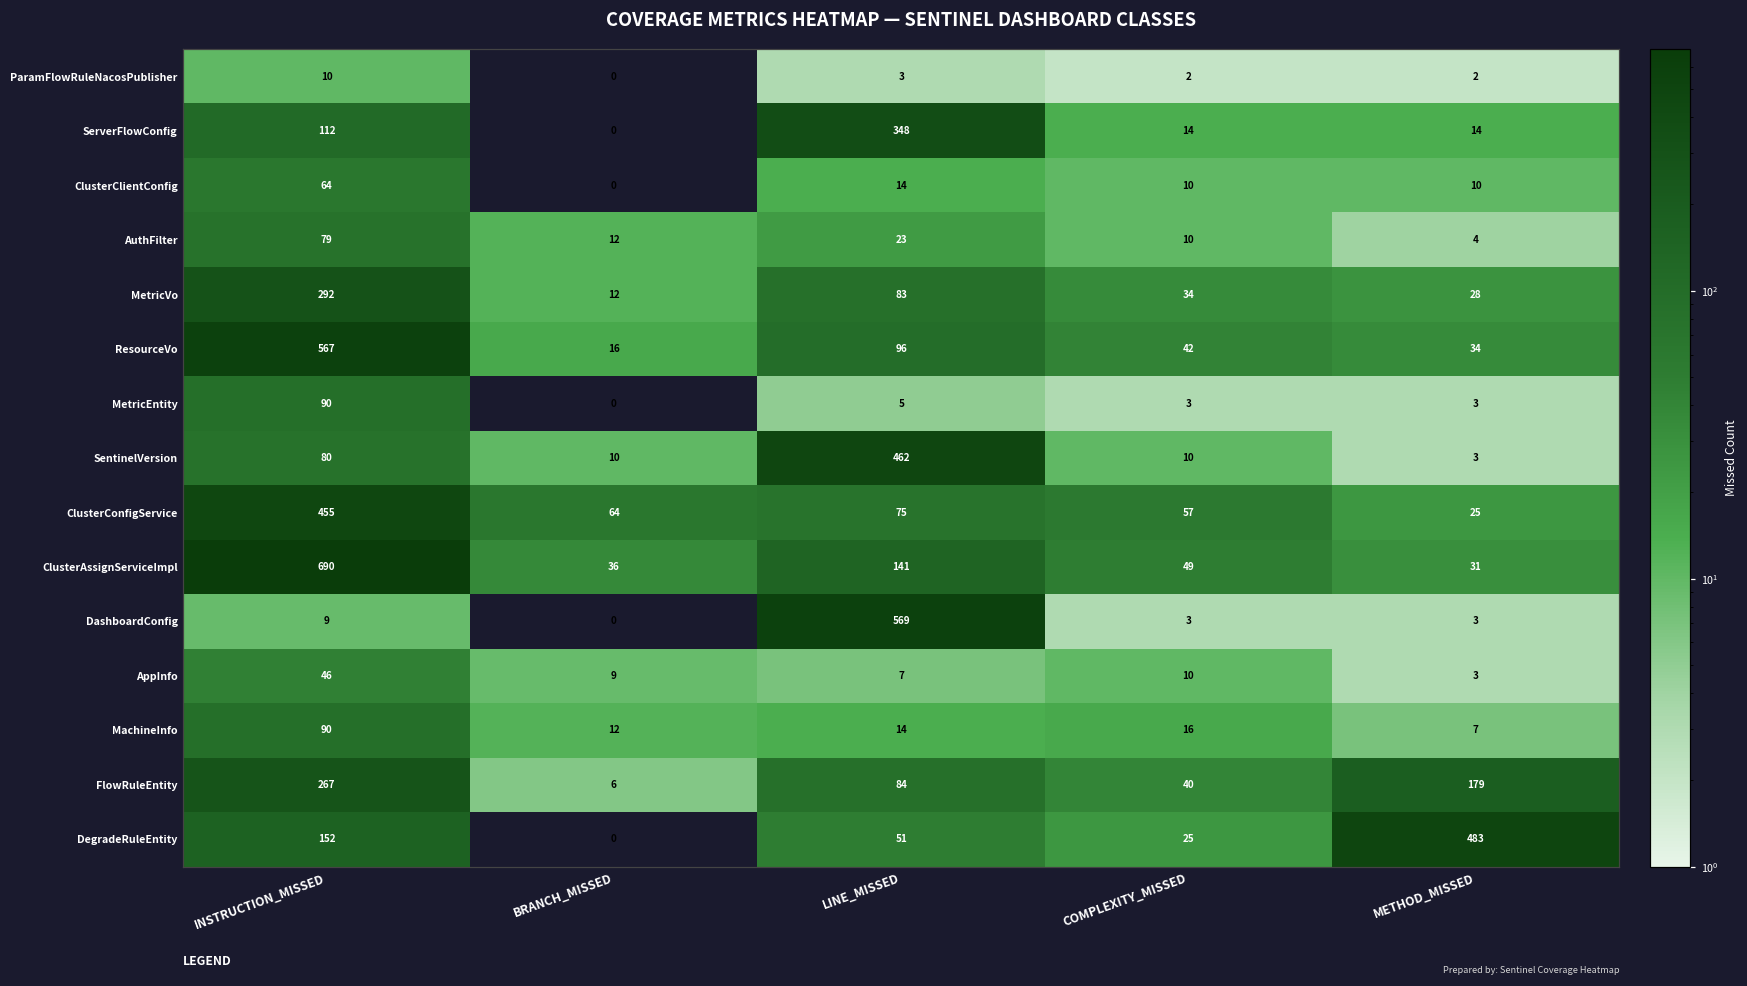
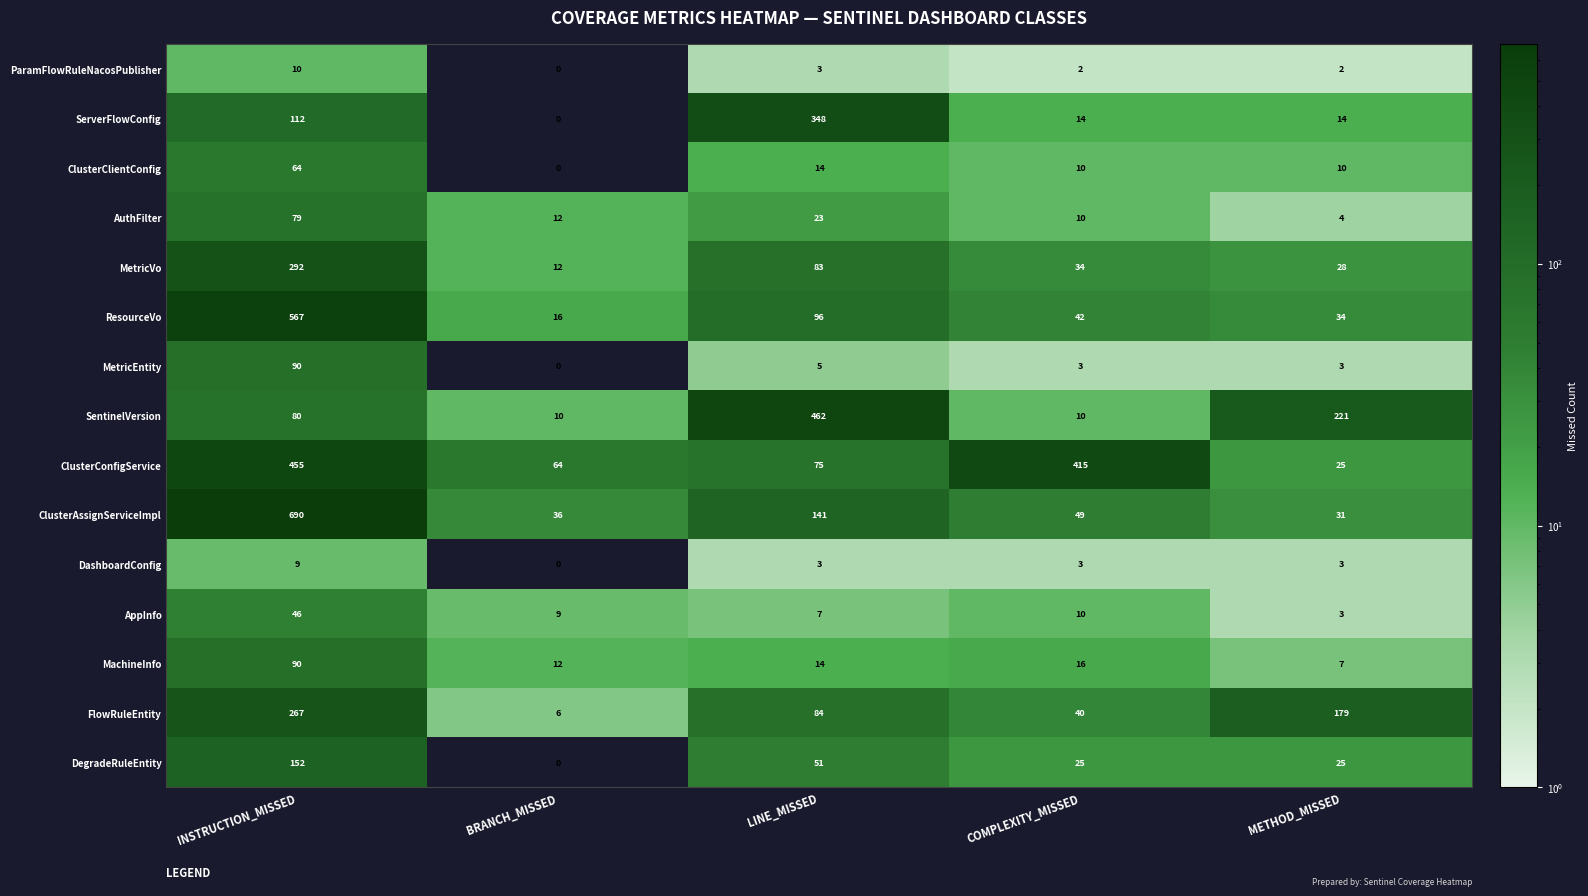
  {
    "ParamFlowRuleNacosPublisher": {
      "INSTRUCTION_MISSED": 10,
      "LINE_MISSED": 3,
      "COMPLEXITY_MISSED": 2,
      "METHOD_MISSED": 2
    },
    "ServerFlowConfig": {
      "INSTRUCTION_MISSED": 112,
      "LINE_MISSED": 348,
      "COMPLEXITY_MISSED": 14,
      "METHOD_MISSED": 14
    },
    "ClusterClientConfig": {
      "INSTRUCTION_MISSED": 64,
      "LINE_MISSED": 14,
      "COMPLEXITY_MISSED": 10,
      "METHOD_MISSED": 10
    },
    "AuthFilter": {
      "INSTRUCTION_MISSED": 79,
      "BRANCH_MISSED": 12,
      "LINE_MISSED": 23,
      "COMPLEXITY_MISSED": 10,
      "METHOD_MISSED": 4
    },
    "MetricVo": {
      "INSTRUCTION_MISSED": 292,
      "BRANCH_MISSED": 12,
      "LINE_MISSED": 83,
      "COMPLEXITY_MISSED": 34,
      "METHOD_MISSED": 28
    },
    "ResourceVo": {
      "INSTRUCTION_MISSED": 567,
      "BRANCH_MISSED": 16,
      "LINE_MISSED": 96,
      "COMPLEXITY_MISSED": 42,
      "METHOD_MISSED": 34
    },
    "MetricEntity": {
      "INSTRUCTION_MISSED": 90,
      "LINE_MISSED": 5,
      "COMPLEXITY_MISSED": 3,
      "METHOD_MISSED": 3
    },
    "SentinelVersion": {
      "INSTRUCTION_MISSED": 80,
      "BRANCH_MISSED": 10,
      "LINE_MISSED": 462,
      "COMPLEXITY_MISSED": 10,
-     "METHOD_MISSED": 3
+     "METHOD_MISSED": 221
    },
    "ClusterConfigService": {
      "INSTRUCTION_MISSED": 455,
      "BRANCH_MISSED": 64,
      "LINE_MISSED": 75,
-     "COMPLEXITY_MISSED": 57,
+     "COMPLEXITY_MISSED": 415,
      "METHOD_MISSED": 25
    },
    "ClusterAssignServiceImpl": {
      "INSTRUCTION_MISSED": 690,
      "BRANCH_MISSED": 36,
      "LINE_MISSED": 141,
      "COMPLEXITY_MISSED": 49,
      "METHOD_MISSED": 31
    },
    "DashboardConfig": {
      "INSTRUCTION_MISSED": 9,
-     "LINE_MISSED": 569,
+     "LINE_MISSED": 3,
      "COMPLEXITY_MISSED": 3,
      "METHOD_MISSED": 3
    },
    "AppInfo": {
      "INSTRUCTION_MISSED": 46,
      "BRANCH_MISSED": 9,
      "LINE_MISSED": 7,
      "COMPLEXITY_MISSED": 10,
      "METHOD_MISSED": 3
    },
    "MachineInfo": {
      "INSTRUCTION_MISSED": 90,
      "BRANCH_MISSED": 12,
      "LINE_MISSED": 14,
      "COMPLEXITY_MISSED": 16,
      "METHOD_MISSED": 7
    },
    "FlowRuleEntity": {
      "INSTRUCTION_MISSED": 267,
      "BRANCH_MISSED": 6,
      "LINE_MISSED": 84,
      "COMPLEXITY_MISSED": 40,
      "METHOD_MISSED": 179
    },
    "DegradeRuleEntity": {
      "INSTRUCTION_MISSED": 152,
      "LINE_MISSED": 51,
      "COMPLEXITY_MISSED": 25,
-     "METHOD_MISSED": 483
+     "METHOD_MISSED": 25
    }
  }
